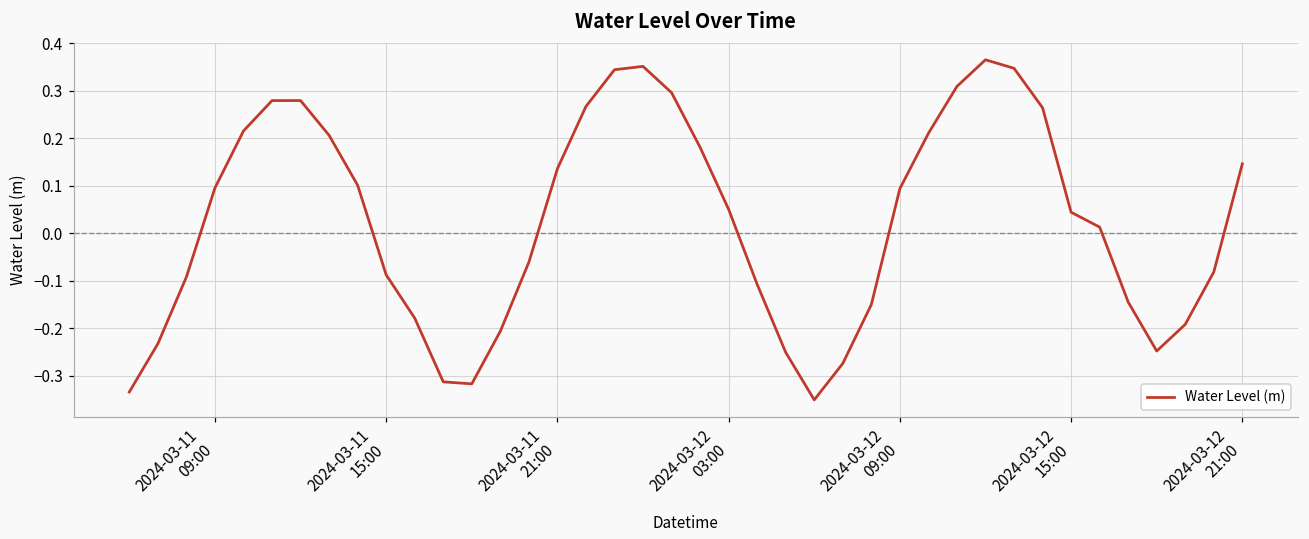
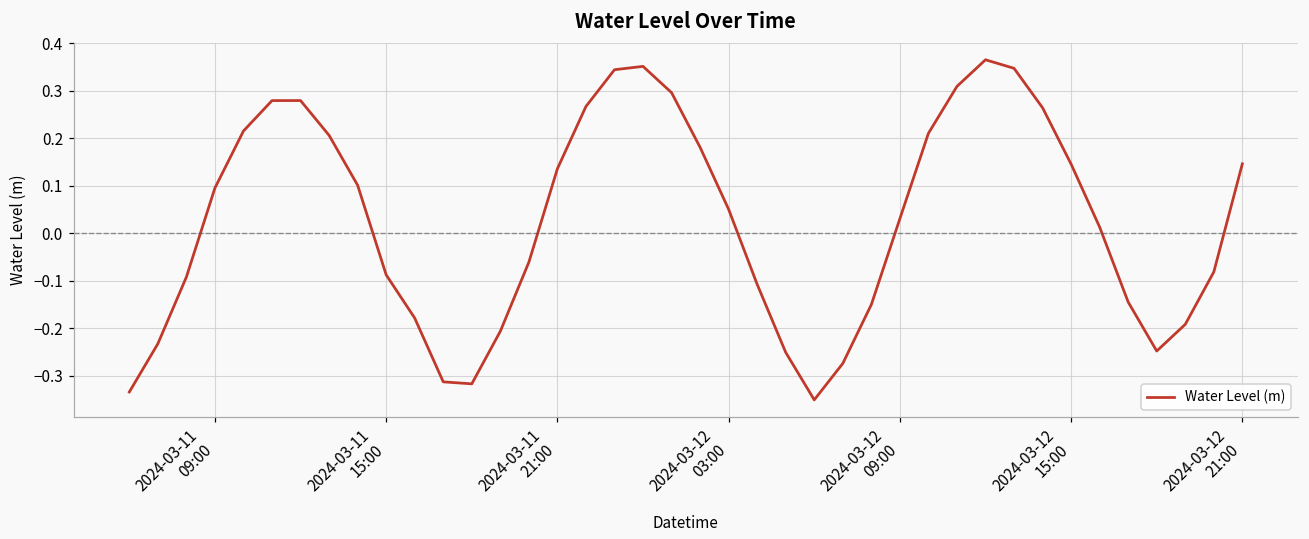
  {
    "2024-03-11 09:00": 0.10,
    "2024-03-11 15:00": -0.09,
    "2024-03-11 21:00": 0.14,
    "2024-03-12 03:00": 0.05,
-   "2024-03-12 09:00": 0.09,
-   "2024-03-12 15:00": 0.04,
+   "2024-03-12 09:00": 0.03,
+   "2024-03-12 15:00": 0.15,
    "2024-03-12 21:00": 0.15
  }
